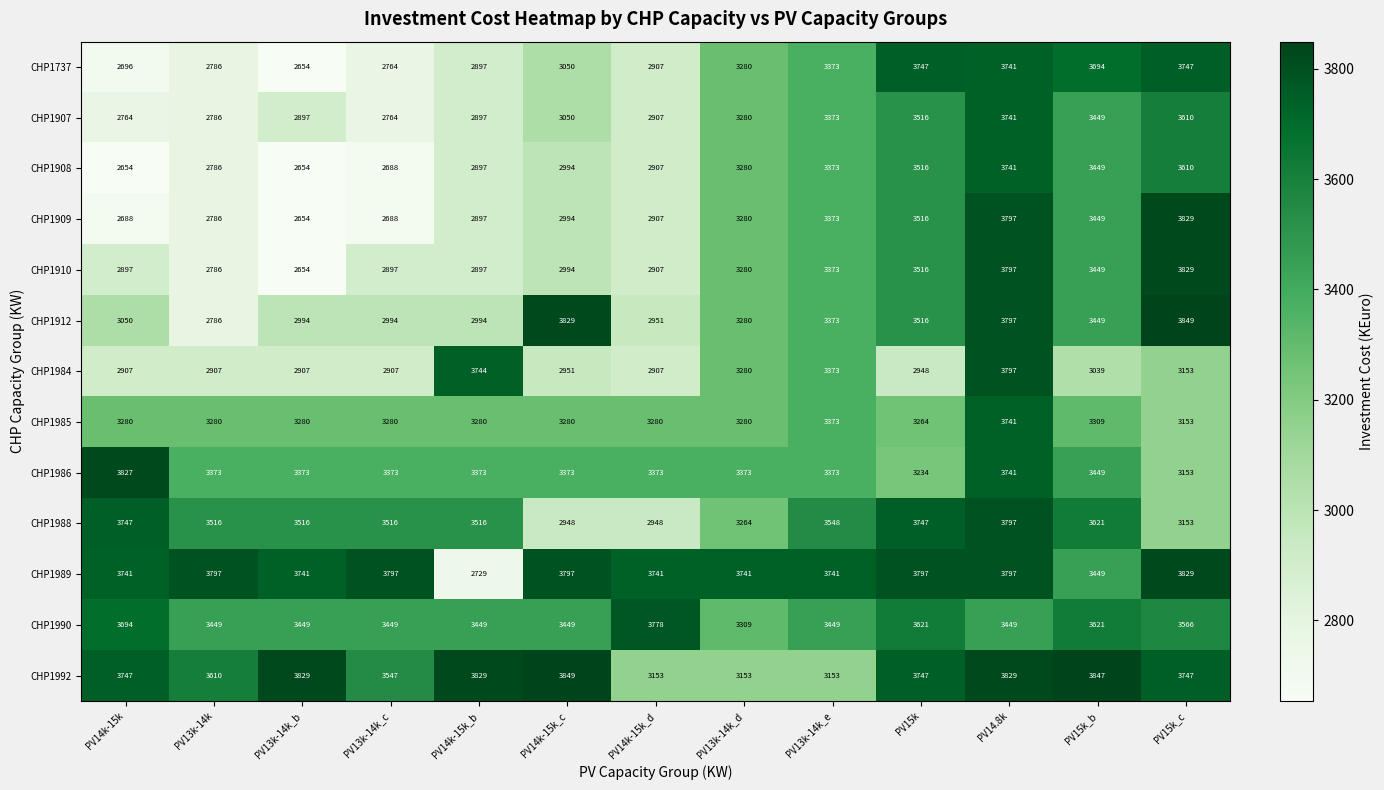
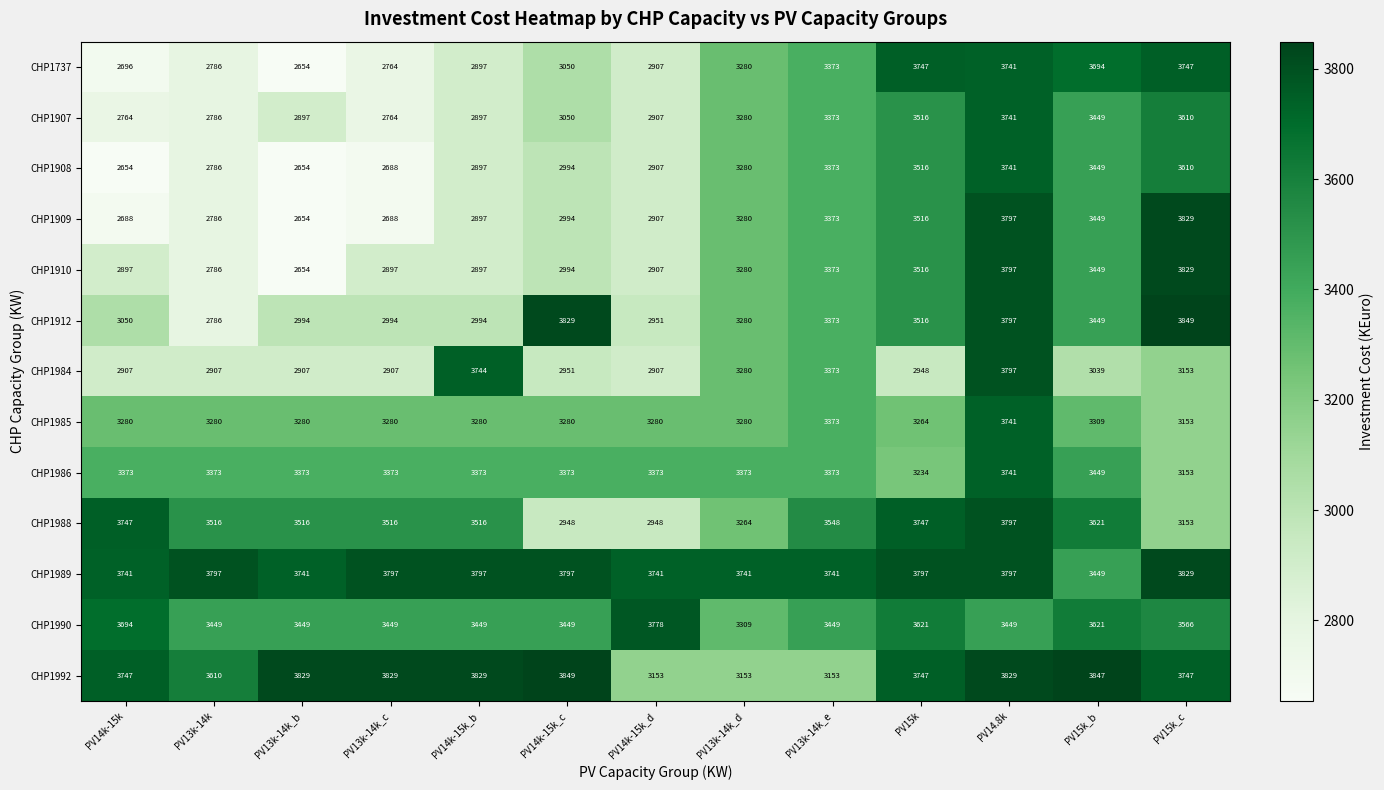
  {
    "CHP1737": {
      "PV14k-15k": 2696,
      "PV13k-14k": 2786,
      "PV13k-14k_b": 2654,
      "PV13k-14k_c": 2764,
      "PV14k-15k_b": 2897,
      "PV14k-15k_c": 3050,
      "PV14k-15k_d": 2907,
      "PV13k-14k_d": 3280,
      "PV13k-14k_e": 3373,
      "PV15k": 3747,
      "PV14.8k": 3741,
      "PV15k_b": 3694,
      "PV15k_c": 3747
    },
    "CHP1907": {
      "PV14k-15k": 2764,
      "PV13k-14k": 2786,
      "PV13k-14k_b": 2897,
      "PV13k-14k_c": 2764,
      "PV14k-15k_b": 2897,
      "PV14k-15k_c": 3050,
      "PV14k-15k_d": 2907,
      "PV13k-14k_d": 3280,
      "PV13k-14k_e": 3373,
      "PV15k": 3516,
      "PV14.8k": 3741,
      "PV15k_b": 3449,
      "PV15k_c": 3610
    },
    "CHP1908": {
      "PV14k-15k": 2654,
      "PV13k-14k": 2786,
      "PV13k-14k_b": 2654,
      "PV13k-14k_c": 2688,
      "PV14k-15k_b": 2897,
      "PV14k-15k_c": 2994,
      "PV14k-15k_d": 2907,
      "PV13k-14k_d": 3280,
      "PV13k-14k_e": 3373,
      "PV15k": 3516,
      "PV14.8k": 3741,
      "PV15k_b": 3449,
      "PV15k_c": 3610
    },
    "CHP1909": {
      "PV14k-15k": 2688,
      "PV13k-14k": 2786,
      "PV13k-14k_b": 2654,
      "PV13k-14k_c": 2688,
      "PV14k-15k_b": 2897,
      "PV14k-15k_c": 2994,
      "PV14k-15k_d": 2907,
      "PV13k-14k_d": 3280,
      "PV13k-14k_e": 3373,
      "PV15k": 3516,
      "PV14.8k": 3797,
      "PV15k_b": 3449,
      "PV15k_c": 3829
    },
    "CHP1910": {
      "PV14k-15k": 2897,
      "PV13k-14k": 2786,
      "PV13k-14k_b": 2654,
      "PV13k-14k_c": 2897,
      "PV14k-15k_b": 2897,
      "PV14k-15k_c": 2994,
      "PV14k-15k_d": 2907,
      "PV13k-14k_d": 3280,
      "PV13k-14k_e": 3373,
      "PV15k": 3516,
      "PV14.8k": 3797,
      "PV15k_b": 3449,
      "PV15k_c": 3829
    },
    "CHP1912": {
      "PV14k-15k": 3050,
      "PV13k-14k": 2786,
      "PV13k-14k_b": 2994,
      "PV13k-14k_c": 2994,
      "PV14k-15k_b": 2994,
      "PV14k-15k_c": 3829,
      "PV14k-15k_d": 2951,
      "PV13k-14k_d": 3280,
      "PV13k-14k_e": 3373,
      "PV15k": 3516,
      "PV14.8k": 3797,
      "PV15k_b": 3449,
      "PV15k_c": 3849
    },
    "CHP1984": {
      "PV14k-15k": 2907,
      "PV13k-14k": 2907,
      "PV13k-14k_b": 2907,
      "PV13k-14k_c": 2907,
      "PV14k-15k_b": 3744,
      "PV14k-15k_c": 2951,
      "PV14k-15k_d": 2907,
      "PV13k-14k_d": 3280,
      "PV13k-14k_e": 3373,
      "PV15k": 2948,
      "PV14.8k": 3797,
      "PV15k_b": 3039,
      "PV15k_c": 3153
    },
    "CHP1985": {
      "PV14k-15k": 3280,
      "PV13k-14k": 3280,
      "PV13k-14k_b": 3280,
      "PV13k-14k_c": 3280,
      "PV14k-15k_b": 3280,
      "PV14k-15k_c": 3280,
      "PV14k-15k_d": 3280,
      "PV13k-14k_d": 3280,
      "PV13k-14k_e": 3373,
      "PV15k": 3264,
      "PV14.8k": 3741,
      "PV15k_b": 3309,
      "PV15k_c": 3153
    },
    "CHP1986": {
-     "PV14k-15k": 3827,
+     "PV14k-15k": 3373,
      "PV13k-14k": 3373,
      "PV13k-14k_b": 3373,
      "PV13k-14k_c": 3373,
      "PV14k-15k_b": 3373,
      "PV14k-15k_c": 3373,
      "PV14k-15k_d": 3373,
      "PV13k-14k_d": 3373,
      "PV13k-14k_e": 3373,
      "PV15k": 3234,
      "PV14.8k": 3741,
      "PV15k_b": 3449,
      "PV15k_c": 3153
    },
    "CHP1988": {
      "PV14k-15k": 3747,
      "PV13k-14k": 3516,
      "PV13k-14k_b": 3516,
      "PV13k-14k_c": 3516,
      "PV14k-15k_b": 3516,
      "PV14k-15k_c": 2948,
      "PV14k-15k_d": 2948,
      "PV13k-14k_d": 3264,
      "PV13k-14k_e": 3548,
      "PV15k": 3747,
      "PV14.8k": 3797,
      "PV15k_b": 3621,
      "PV15k_c": 3153
    },
    "CHP1989": {
      "PV14k-15k": 3741,
      "PV13k-14k": 3797,
      "PV13k-14k_b": 3741,
      "PV13k-14k_c": 3797,
-     "PV14k-15k_b": 2729,
+     "PV14k-15k_b": 3797,
      "PV14k-15k_c": 3797,
      "PV14k-15k_d": 3741,
      "PV13k-14k_d": 3741,
      "PV13k-14k_e": 3741,
      "PV15k": 3797,
      "PV14.8k": 3797,
      "PV15k_b": 3449,
      "PV15k_c": 3829
    },
    "CHP1990": {
      "PV14k-15k": 3694,
      "PV13k-14k": 3449,
      "PV13k-14k_b": 3449,
      "PV13k-14k_c": 3449,
      "PV14k-15k_b": 3449,
      "PV14k-15k_c": 3449,
      "PV14k-15k_d": 3778,
      "PV13k-14k_d": 3309,
      "PV13k-14k_e": 3449,
      "PV15k": 3621,
      "PV14.8k": 3449,
      "PV15k_b": 3621,
      "PV15k_c": 3566
    },
    "CHP1992": {
      "PV14k-15k": 3747,
      "PV13k-14k": 3610,
      "PV13k-14k_b": 3829,
-     "PV13k-14k_c": 3547,
+     "PV13k-14k_c": 3829,
      "PV14k-15k_b": 3829,
      "PV14k-15k_c": 3849,
      "PV14k-15k_d": 3153,
      "PV13k-14k_d": 3153,
      "PV13k-14k_e": 3153,
      "PV15k": 3747,
      "PV14.8k": 3829,
      "PV15k_b": 3847,
      "PV15k_c": 3747
    }
  }
